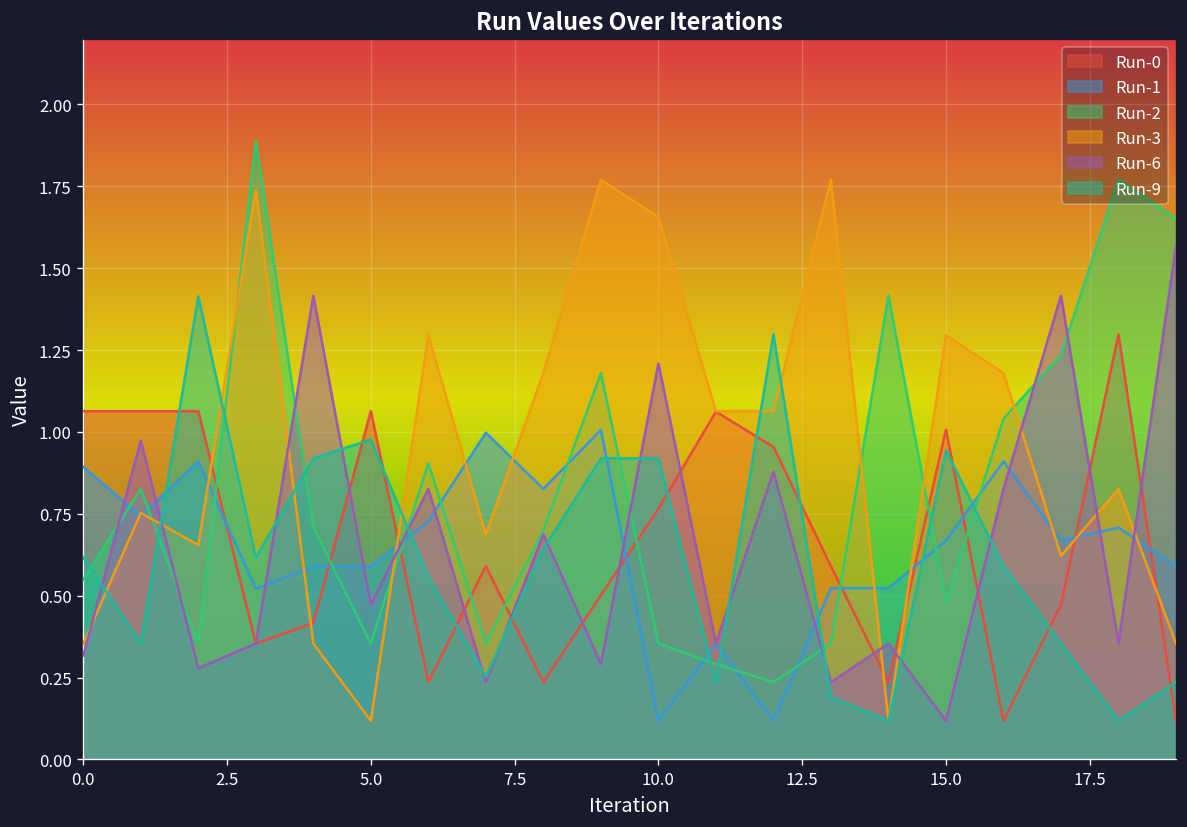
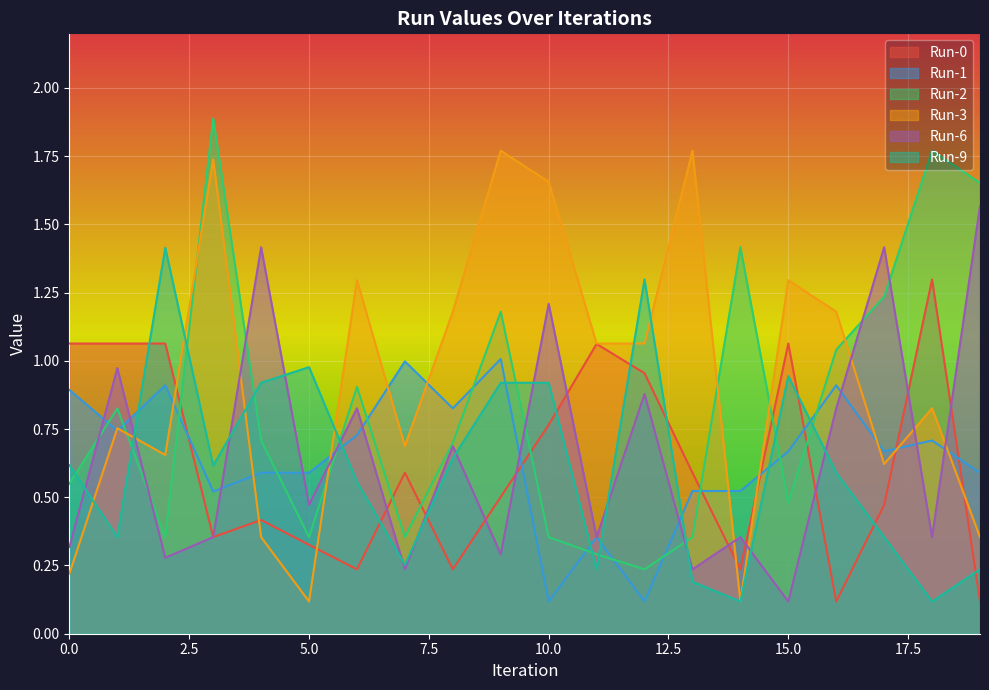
  {
    "Run-0": {
      "0.0": 1.06,
-     "5.0": 1.06,
+     "5.0": 0.33,
      "10.0": 0.77,
-     "15.0": 1.01
+     "15.0": 1.06
    },
    "Run-3": {
-     "0.0": 0.35,
+     "0.0": 0.22,
      "5.0": 0.12,
      "10.0": 1.66,
      "15.0": 1.30
    },
    "Run-6": {
      "0.0": 0.32,
      "5.0": 0.47,
      "10.0": 1.21,
      "15.0": 0.12
    }
  }
